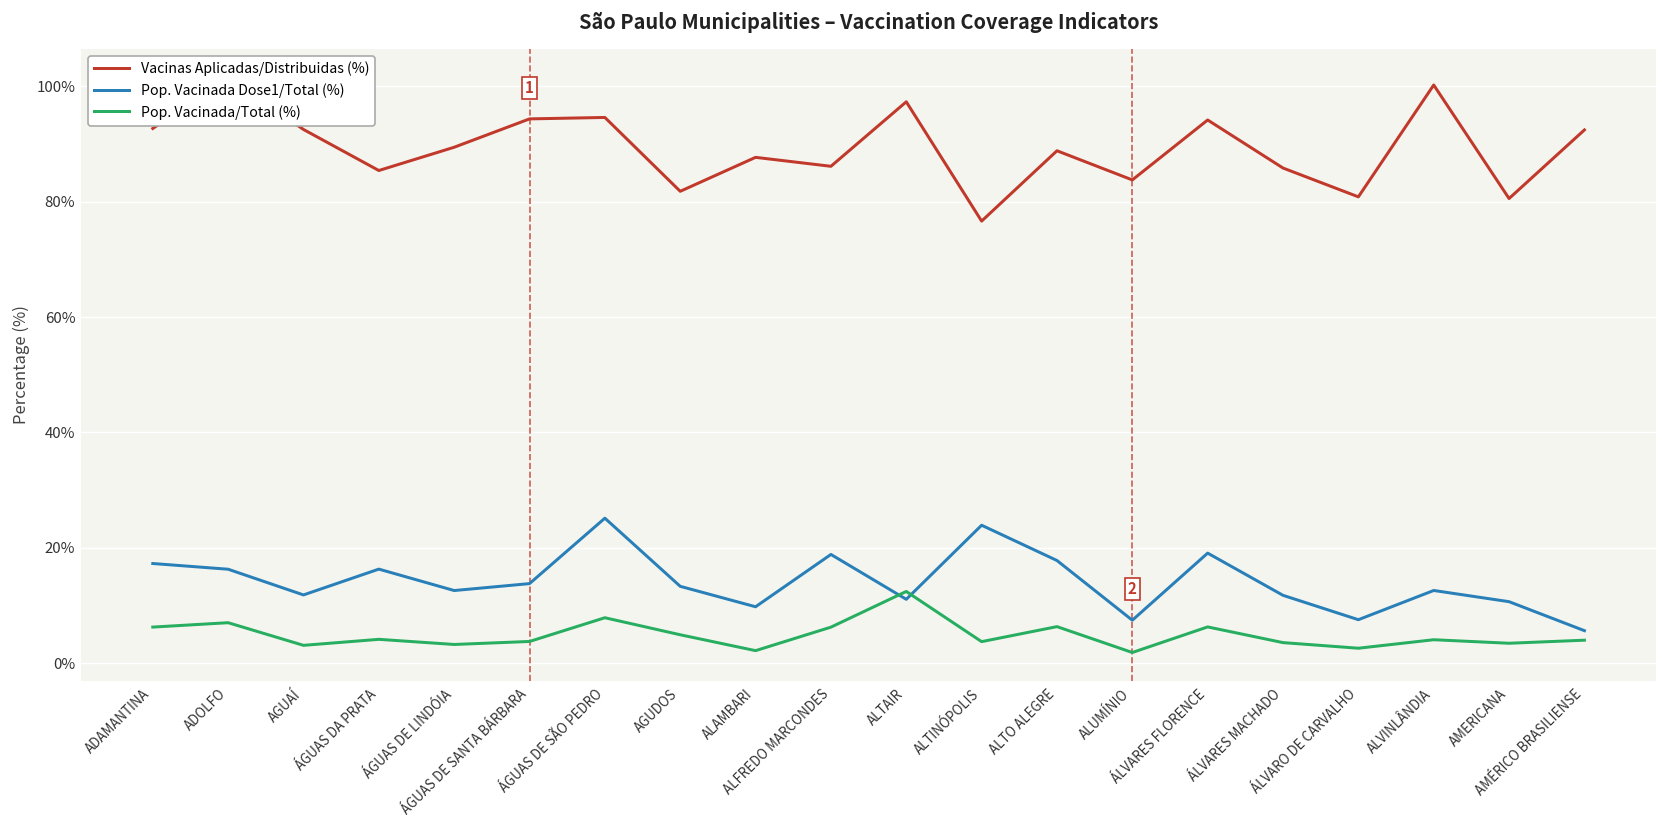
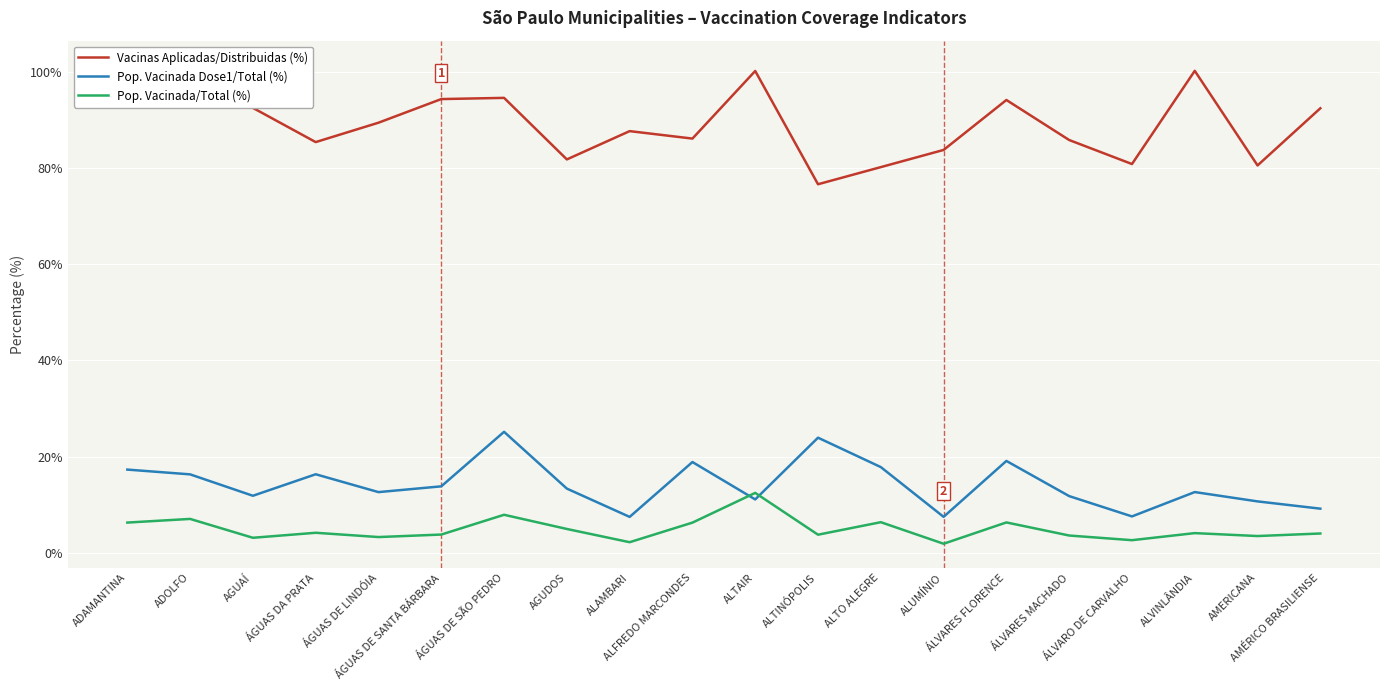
  {
    "Vacinas Aplicadas/Distribuidas (%)": {
      "AGUAÍ": "92%",
      "ÁGUAS DA PRATA": "85%",
      "ÁGUAS DE LINDÓIA": "89%",
      "ÁGUAS DE SÃO PEDRO": "95%",
      "AGUDOS": "82%",
      "ALAMBARI": "88%",
      "ALFREDO MARCONDES": "86%",
-     "ALTAIR": "97%",
+     "ALTAIR": "100%",
      "ALTINÓPOLIS": "77%",
-     "ALTO ALEGRE": "89%",
+     "ALTO ALEGRE": "80%",
      "ALUMÍNIO": "84%",
      "ÁLVARES FLORENCE": "94%",
      "ÁLVARES MACHADO": "86%",
      "ÁLVARO DE CARVALHO": "81%",
      "ALVINLÂNDIA": "100%",
      "AMERICANA": "81%",
      "AMÉRICO BRASILIENSE": "92%"
    },
    "Pop. Vacinada Dose1/Total (%)": {
      "ADAMANTINA": "17%",
      "ADOLFO": "16%",
      "AGUAÍ": "12%",
      "ÁGUAS DA PRATA": "16%",
      "ÁGUAS DE LINDÓIA": "13%",
      "ÁGUAS DE SANTA BÁRBARA": "14%",
      "ÁGUAS DE SÃO PEDRO": "25%",
      "AGUDOS": "13%",
-     "ALAMBARI": "10%",
+     "ALAMBARI": "7%",
      "ALFREDO MARCONDES": "19%",
      "ALTAIR": "11%",
      "ALTINÓPOLIS": "24%",
      "ALTO ALEGRE": "18%",
      "ÁLVARES FLORENCE": "19%",
      "ÁLVARES MACHADO": "12%",
      "ÁLVARO DE CARVALHO": "8%",
      "ALVINLÂNDIA": "13%",
      "AMERICANA": "11%",
-     "AMÉRICO BRASILIENSE": "6%"
+     "AMÉRICO BRASILIENSE": "9%"
    },
    "Pop. Vacinada/Total (%)": {
      "ADAMANTINA": "6%",
      "ADOLFO": "7%",
      "AGUAÍ": "3%",
      "ÁGUAS DA PRATA": "4%",
      "ÁGUAS DE LINDÓIA": "3%",
      "ÁGUAS DE SANTA BÁRBARA": "4%",
      "ÁGUAS DE SÃO PEDRO": "8%",
      "AGUDOS": "5%",
      "ALAMBARI": "2%",
      "ALFREDO MARCONDES": "6%",
      "ALTAIR": "12%",
      "ALTINÓPOLIS": "4%",
      "ALTO ALEGRE": "6%",
      "ALUMÍNIO": "2%",
      "ÁLVARES FLORENCE": "6%",
      "ÁLVARES MACHADO": "4%",
      "ÁLVARO DE CARVALHO": "3%",
      "ALVINLÂNDIA": "4%",
      "AMERICANA": "4%",
      "AMÉRICO BRASILIENSE": "4%"
    }
  }
